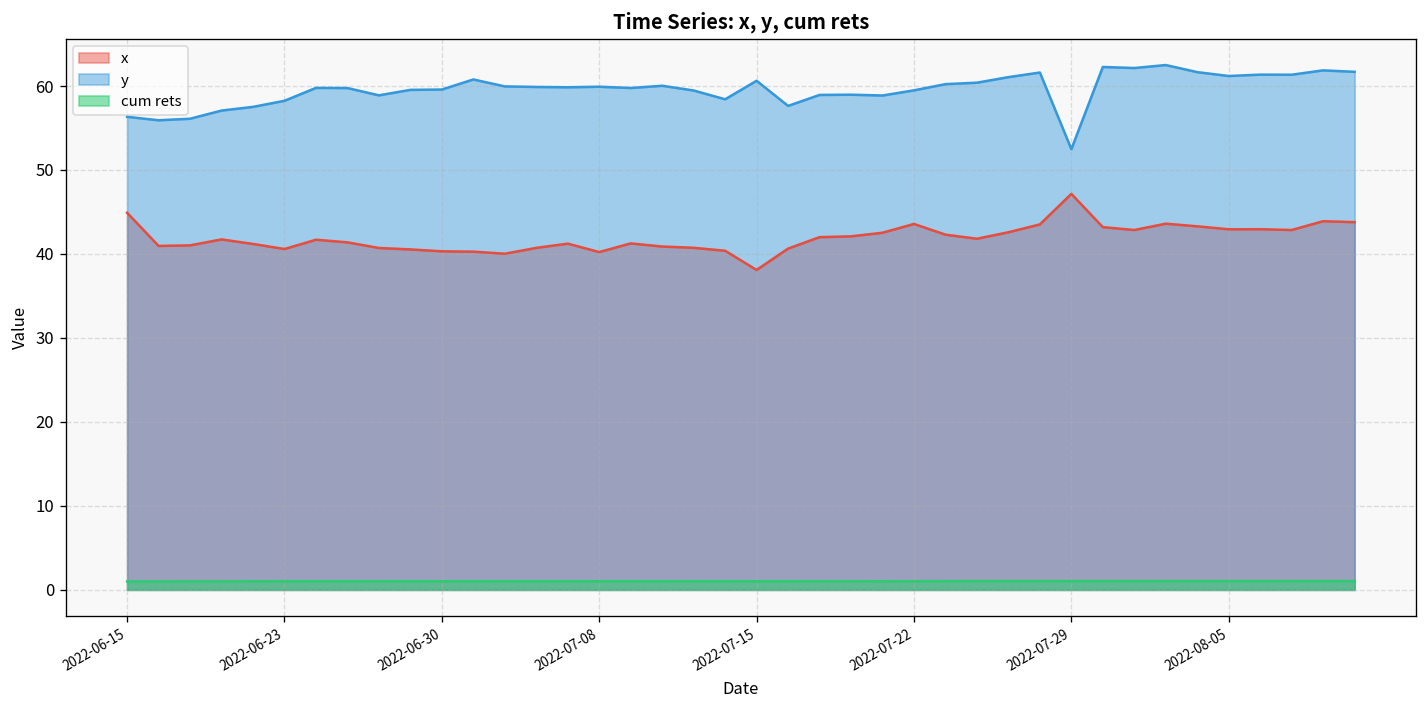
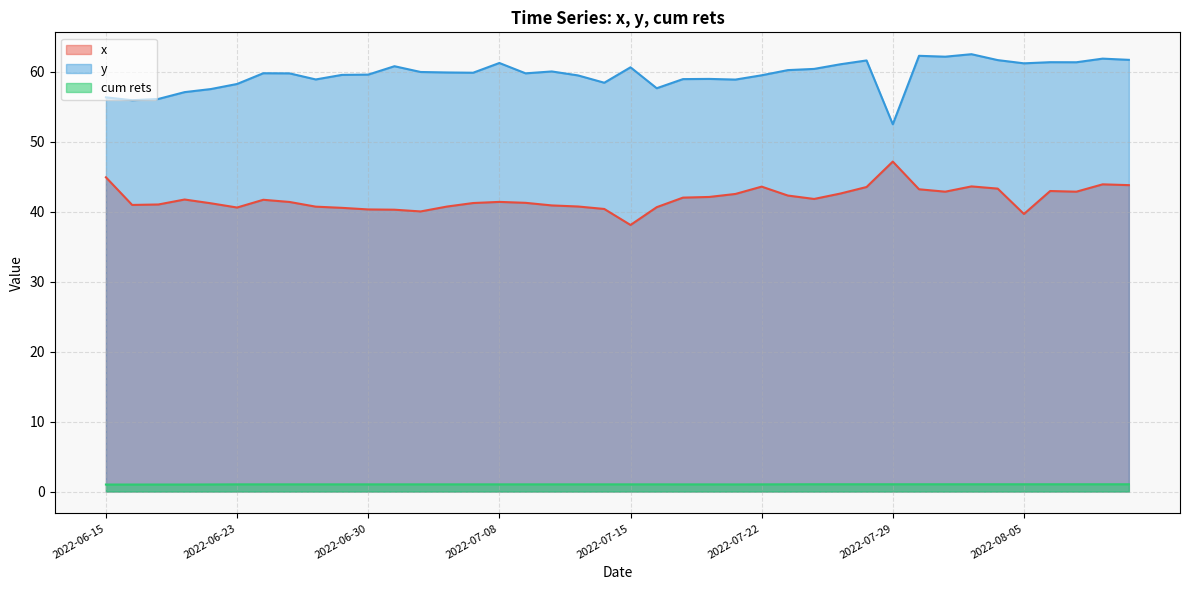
  {
    "x": {
      "2022-06-15": 45,
      "2022-06-23": 41,
      "2022-06-30": 40,
-     "2022-07-08": 40,
+     "2022-07-08": 41,
      "2022-07-15": 38,
      "2022-07-22": 44,
      "2022-07-29": 47,
-     "2022-08-05": 43
+     "2022-08-05": 40
    },
    "y": {
      "2022-06-23": 58,
      "2022-06-30": 60,
-     "2022-07-08": 60,
+     "2022-07-08": 61,
      "2022-07-15": 61,
      "2022-07-22": 59,
      "2022-07-29": 52,
      "2022-08-05": 61
    },
    "cum rets": {
      "2022-06-15": 1,
      "2022-06-23": 1,
      "2022-06-30": 1,
      "2022-07-08": 1,
      "2022-07-15": 1,
      "2022-07-22": 1,
      "2022-07-29": 1,
      "2022-08-05": 1
    }
  }
